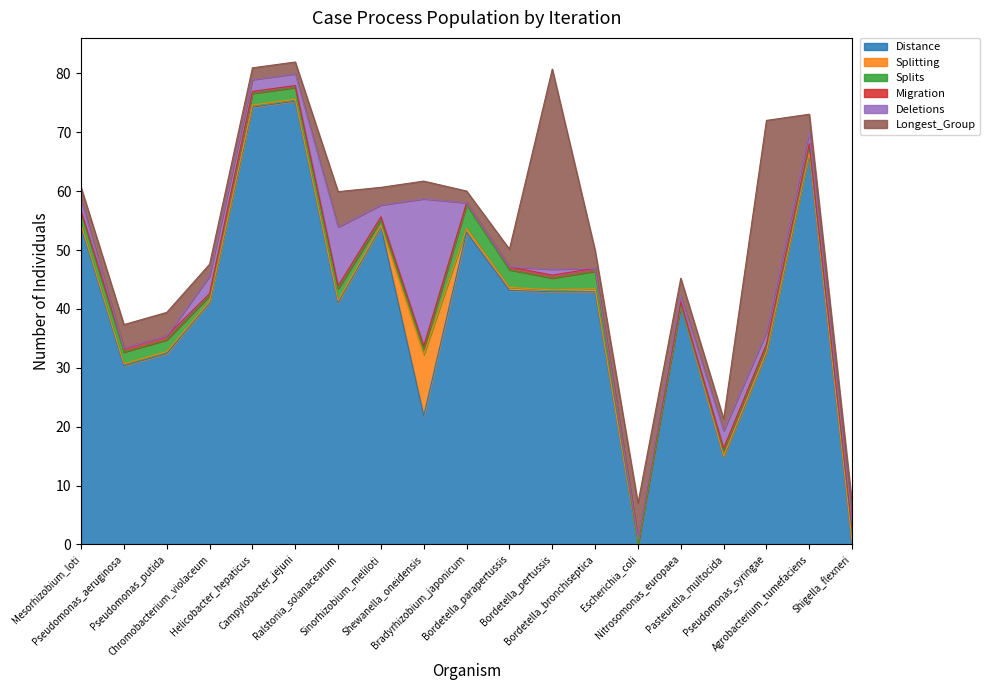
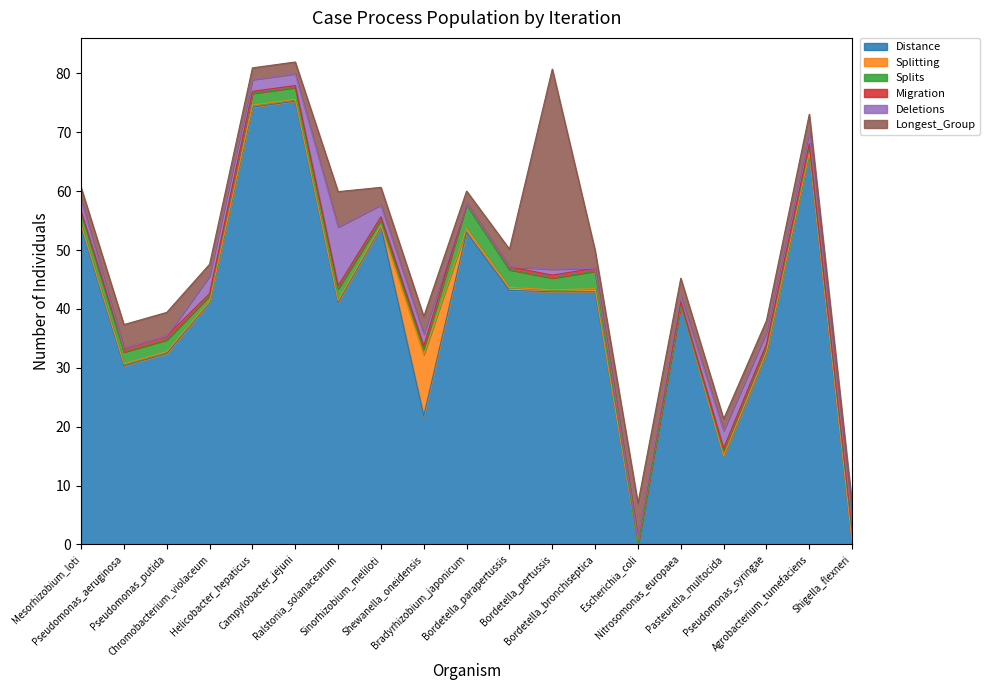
  {
    "Distance": {
      "Shewanella_oneidensis": 22,
      "Bradyrhizobium_japonicum": 53,
      "Bordetella_parapertussis": 43,
      "Bordetella_bronchiseptica": 43
    },
    "Splitting": {
      "Shewanella_oneidensis": 10,
      "Bradyrhizobium_japonicum": 1,
      "Bordetella_parapertussis": 1,
      "Bordetella_bronchiseptica": 1
    },
    "Splits": {
      "Pseudomonas_aeruginosa": 2,
      "Pseudomonas_putida": 2,
      "Ralstonia_solanacearum": 2,
      "Sinorhizobium_meliloti": 1,
      "Shewanella_oneidensis": 1,
      "Bordetella_parapertussis": 3,
      "Bordetella_pertussis": 2,
      "Bordetella_bronchiseptica": 3,
      "Agrobacterium_tumefaciens": 1,
      "Shigella_flexneri": 2
    },
    "Migration": {
      "Ralstonia_solanacearum": 1,
      "Sinorhizobium_meliloti": 1,
      "Shewanella_oneidensis": 1,
      "Bordetella_pertussis": 1,
      "Nitrosomonas_europaea": 1,
      "Agrobacterium_tumefaciens": 1,
      "Shigella_flexneri": 1
    },
    "Deletions": {
      "Mesorhizobium_loti": 2,
      "Chromobacterium_violaceum": 3,
      "Helicobacter_hepaticus": 2,
      "Campylobacter_jejuni": 2,
      "Ralstonia_solanacearum": 10,
      "Sinorhizobium_meliloti": 2,
-     "Shewanella_oneidensis": 25,
+     "Shewanella_oneidensis": 2,
      "Bordetella_pertussis": 1,
      "Nitrosomonas_europaea": 1,
      "Pasteurella_multocida": 3,
      "Pseudomonas_syringae": 2,
      "Agrobacterium_tumefaciens": 2,
      "Shigella_flexneri": 1
    },
    "Longest_Group": {
      "Mesorhizobium_loti": 2,
      "Pseudomonas_aeruginosa": 4,
      "Pseudomonas_putida": 4,
      "Chromobacterium_violaceum": 2,
      "Helicobacter_hepaticus": 2,
      "Campylobacter_jejuni": 2,
      "Ralstonia_solanacearum": 6,
      "Sinorhizobium_meliloti": 3,
      "Shewanella_oneidensis": 3,
      "Bradyrhizobium_japonicum": 2,
      "Bordetella_parapertussis": 3,
      "Bordetella_pertussis": 34,
      "Bordetella_bronchiseptica": 3,
      "Escherichia_coli": 6,
      "Nitrosomonas_europaea": 3,
      "Pasteurella_multocida": 2,
-     "Pseudomonas_syringae": 36,
+     "Pseudomonas_syringae": 2,
      "Agrobacterium_tumefaciens": 3,
      "Shigella_flexneri": 3
    }
  }
